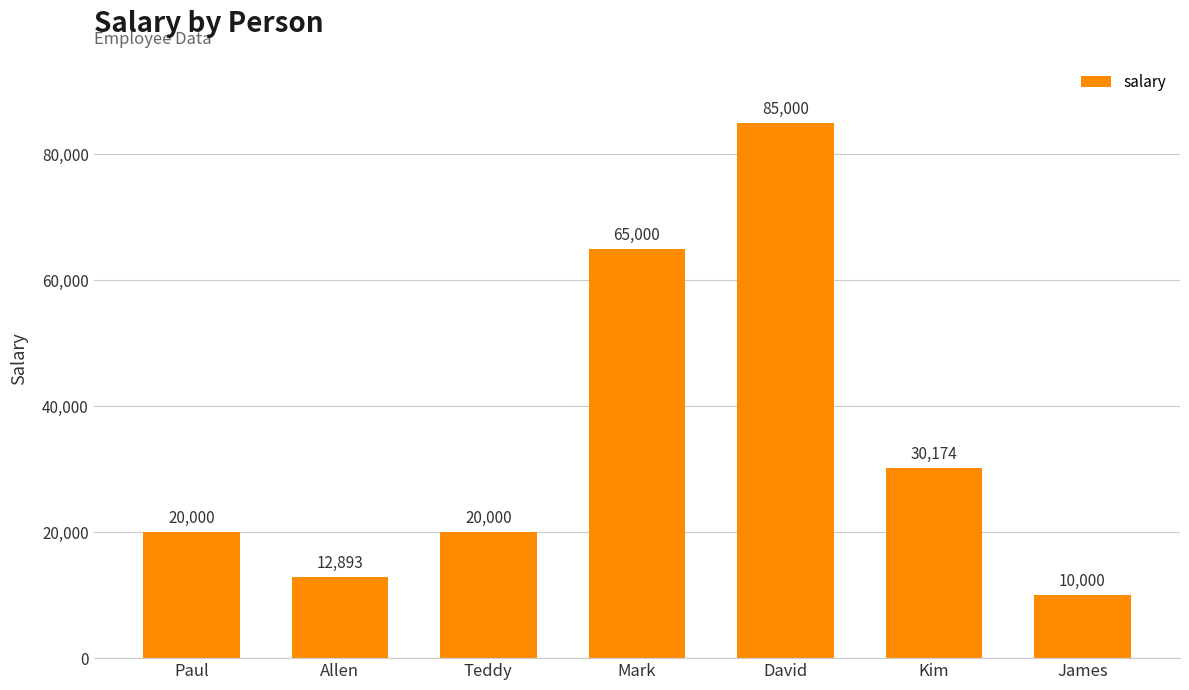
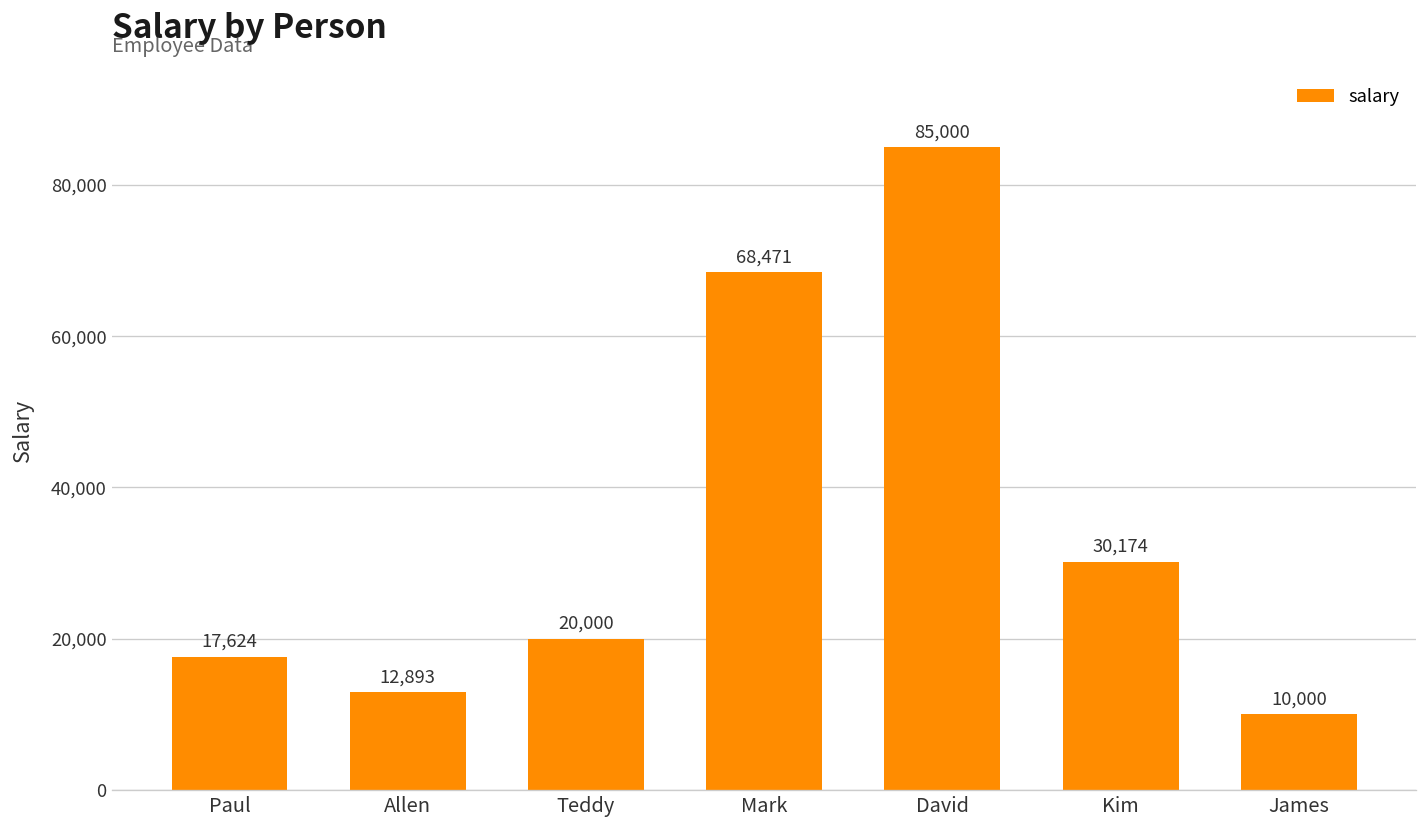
  {
-   "Paul": "20,000",
+   "Paul": "17,624",
    "Allen": "12,893",
    "Teddy": "20,000",
-   "Mark": "65,000",
+   "Mark": "68,471",
    "David": "85,000",
    "Kim": "30,174",
    "James": "10,000"
  }
